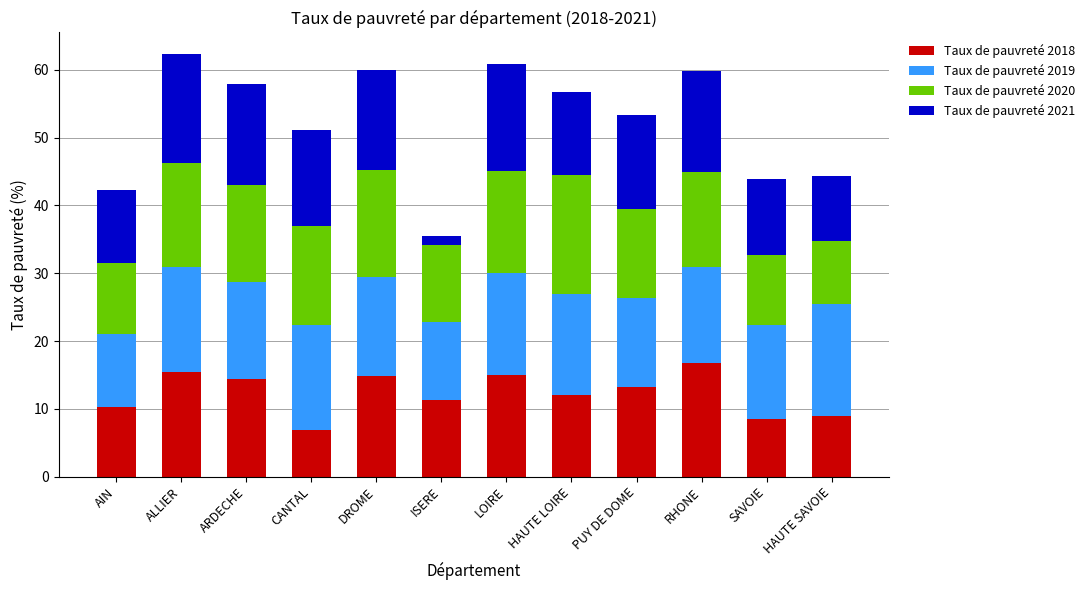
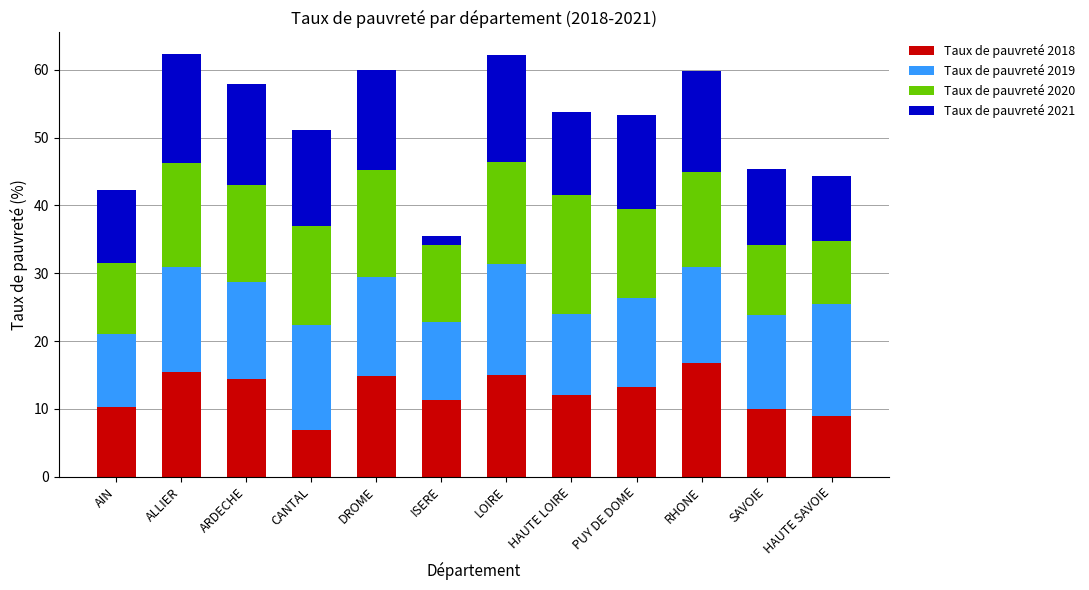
  {
    "Taux de pauvreté 2018": {
      "AIN": 10,
      "ALLIER": 16,
      "ARDECHE": 14,
      "CANTAL": 7,
      "DROME": 15,
      "ISERE": 11,
      "LOIRE": 15,
      "HAUTE LOIRE": 12,
      "PUY DE DOME": 13,
      "RHONE": 17,
-     "SAVOIE": 9,
+     "SAVOIE": 10,
      "HAUTE SAVOIE": 9
    },
    "Taux de pauvreté 2019": {
      "AIN": 11,
      "ALLIER": 15,
      "ARDECHE": 14,
      "CANTAL": 16,
      "DROME": 15,
      "ISERE": 12,
-     "LOIRE": 15,
-     "HAUTE LOIRE": 15,
+     "LOIRE": 16,
+     "HAUTE LOIRE": 12,
      "PUY DE DOME": 13,
      "RHONE": 14,
      "SAVOIE": 14,
      "HAUTE SAVOIE": 17
    },
    "Taux de pauvreté 2020": {
      "AIN": 11,
      "ALLIER": 15,
      "ARDECHE": 14,
      "CANTAL": 15,
      "DROME": 16,
      "ISERE": 11,
      "LOIRE": 15,
      "HAUTE LOIRE": 18,
      "PUY DE DOME": 13,
      "RHONE": 14,
      "SAVOIE": 10,
      "HAUTE SAVOIE": 9
    },
    "Taux de pauvreté 2021": {
      "AIN": 11,
      "ALLIER": 16,
      "ARDECHE": 15,
      "CANTAL": 14,
      "DROME": 15,
      "ISERE": 1,
      "LOIRE": 16,
      "HAUTE LOIRE": 12,
      "PUY DE DOME": 14,
      "RHONE": 15,
      "SAVOIE": 11,
      "HAUTE SAVOIE": 10
    }
  }
